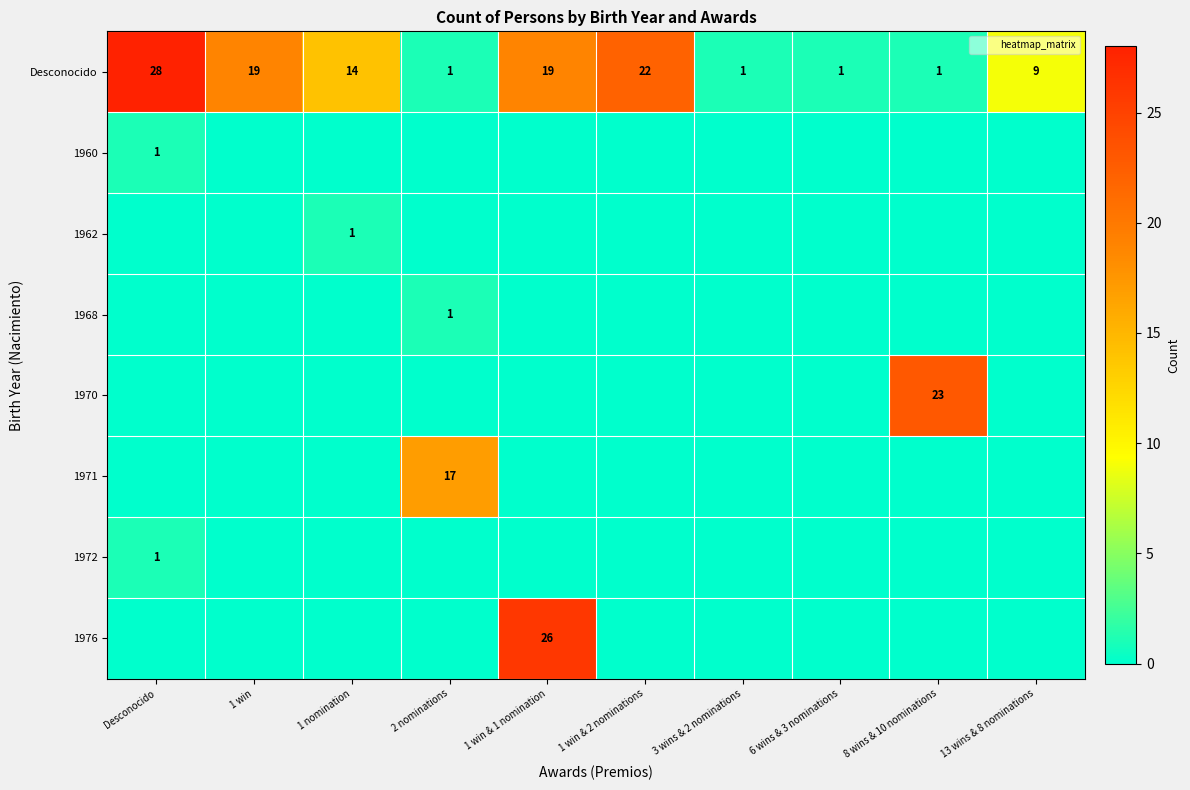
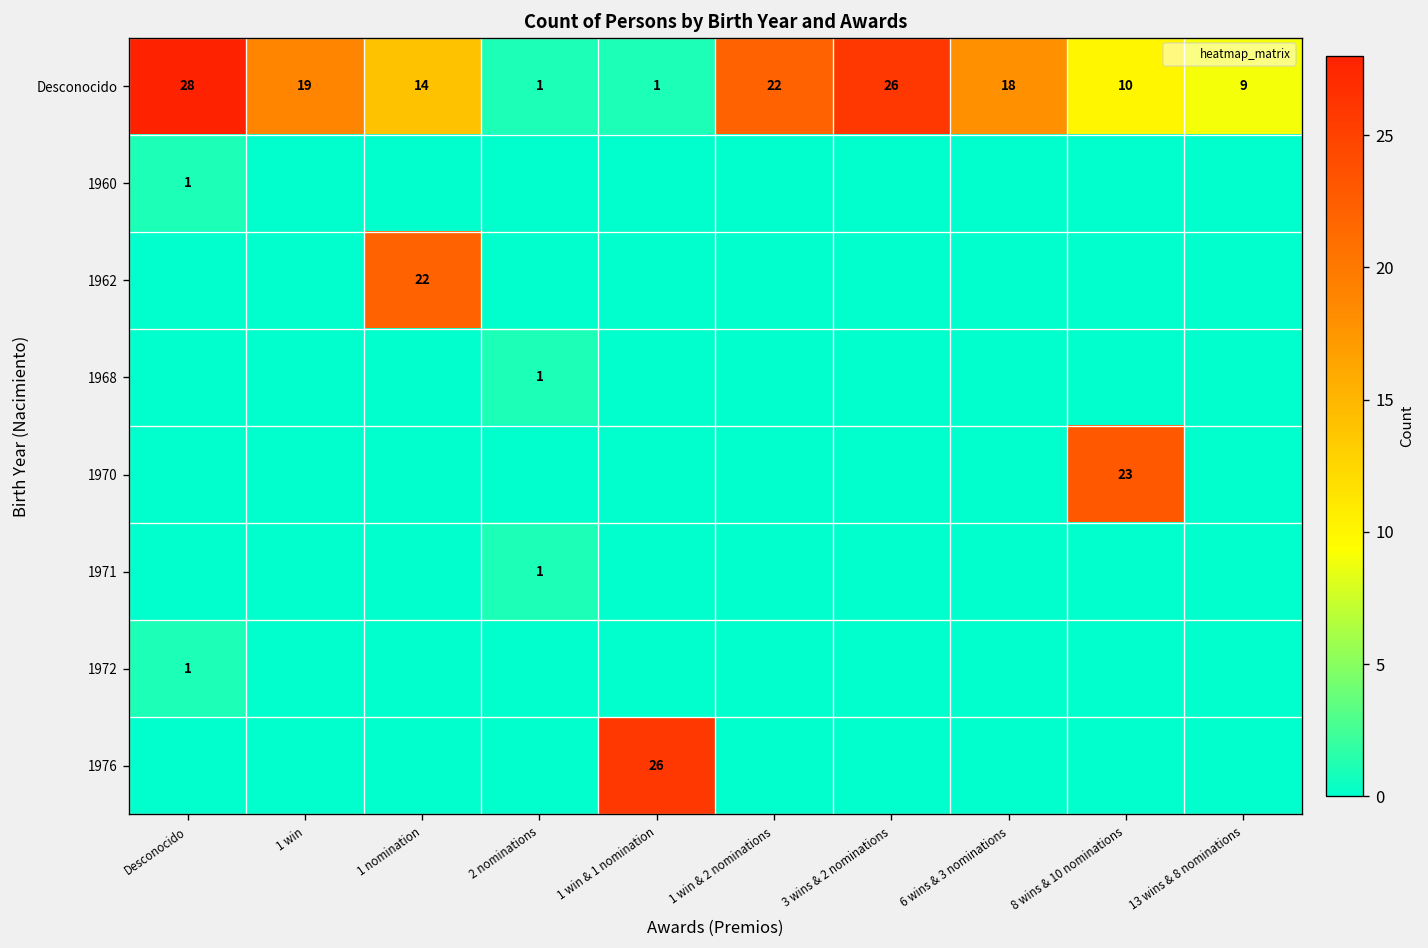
  {
    "Desconocido": {
      "Desconocido": 28,
      "1 win": 19,
      "1 nomination": 14,
      "2 nominations": 1,
-     "1 win & 1 nomination": 19,
+     "1 win & 1 nomination": 1,
      "1 win & 2 nominations": 22,
-     "3 wins & 2 nominations": 1,
-     "6 wins & 3 nominations": 1,
-     "8 wins & 10 nominations": 1,
+     "3 wins & 2 nominations": 26,
+     "6 wins & 3 nominations": 18,
+     "8 wins & 10 nominations": 10,
      "13 wins & 8 nominations": 9
    },
    "1960": {
      "Desconocido": 1
    },
    "1962": {
-     "1 nomination": 1
+     "1 nomination": 22
    },
    "1968": {
      "2 nominations": 1
    },
    "1970": {
      "8 wins & 10 nominations": 23
    },
    "1971": {
-     "2 nominations": 17
+     "2 nominations": 1
    },
    "1972": {
      "Desconocido": 1
    },
    "1976": {
      "1 win & 1 nomination": 26
    }
  }
